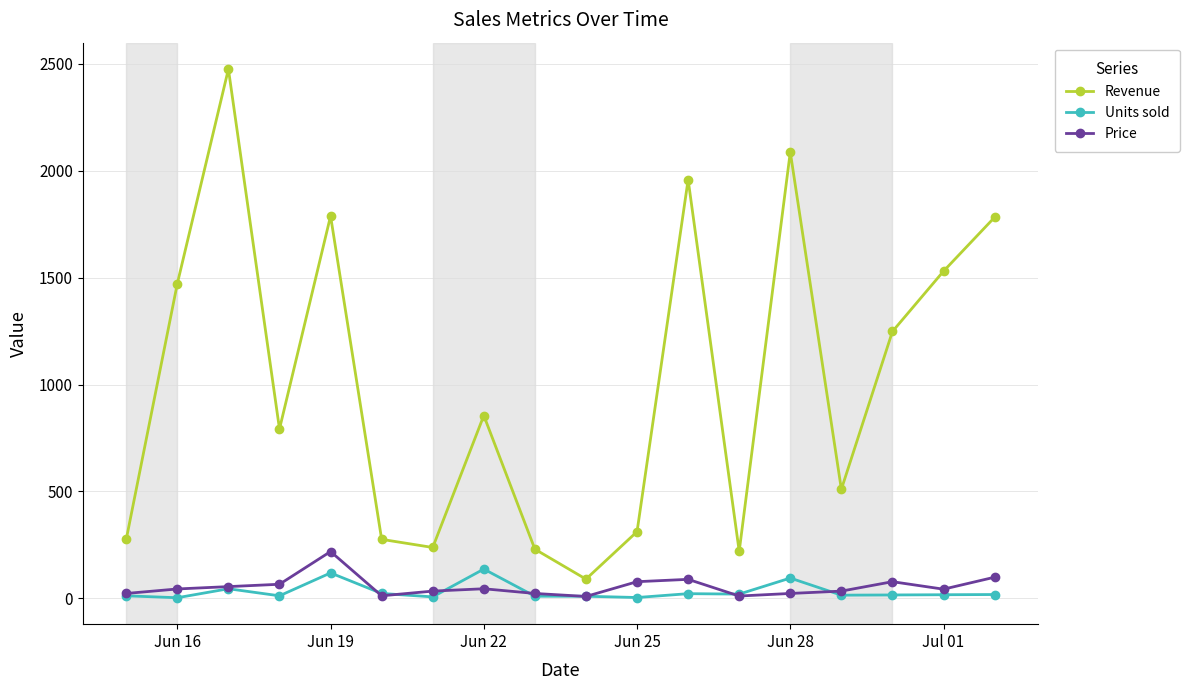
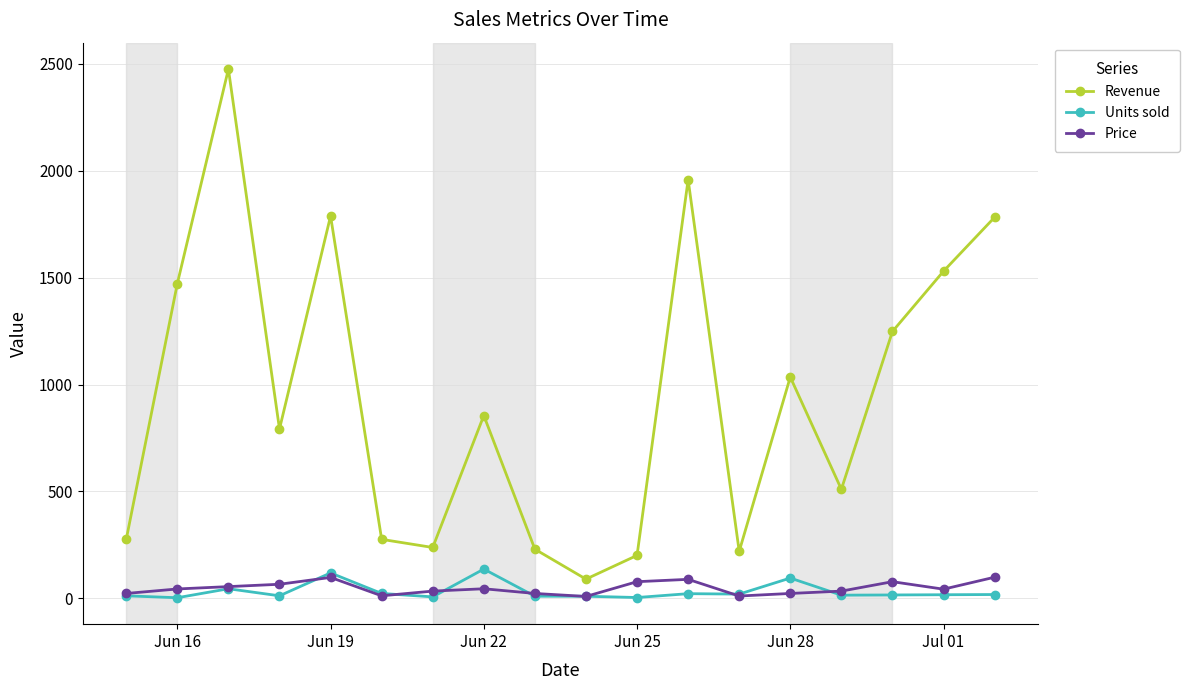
  {
    "Revenue": {
      "Jun 16": 1470,
      "Jun 19": 1790,
      "Jun 22": 860,
-     "Jun 25": 310,
-     "Jun 28": 2090,
+     "Jun 25": 200,
+     "Jun 28": 1040,
      "Jul 01": 1530
    },
    "Units sold": {
      "Jun 16": 0,
      "Jun 19": 120,
      "Jun 22": 140,
      "Jun 25": 0,
      "Jun 28": 100,
      "Jul 01": 20
    },
    "Price": {
      "Jun 16": 40,
-     "Jun 19": 220,
+     "Jun 19": 100,
      "Jun 22": 50,
      "Jun 25": 80,
      "Jun 28": 20,
      "Jul 01": 40
    }
  }
